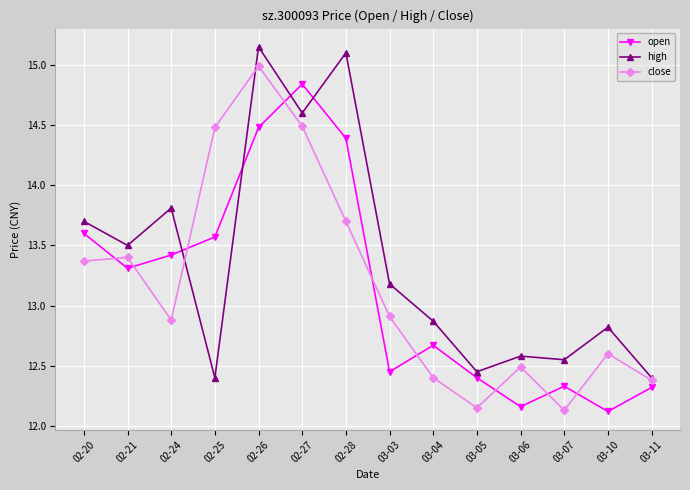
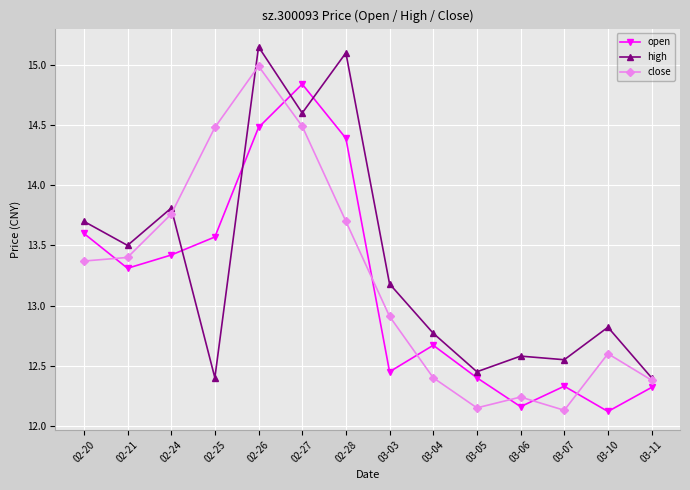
  {
    "open": {
      "02-20": 13.60,
      "02-21": 13.31,
      "02-24": 13.42,
      "02-25": 13.57,
      "02-26": 14.48,
      "02-27": 14.84,
      "02-28": 14.39,
      "03-03": 12.45,
      "03-04": 12.67,
      "03-05": 12.40,
      "03-06": 12.16,
      "03-07": 12.33,
      "03-10": 12.12,
      "03-11": 12.32
    },
    "high": {
      "02-20": 13.70,
      "02-21": 13.50,
      "02-24": 13.81,
      "02-25": 12.40,
      "02-26": 15.15,
      "02-27": 14.60,
      "02-28": 15.10,
      "03-03": 13.18,
-     "03-04": 12.87,
+     "03-04": 12.77,
      "03-05": 12.45,
      "03-06": 12.58,
      "03-07": 12.55,
      "03-10": 12.82
    },
    "close": {
      "02-20": 13.37,
      "02-21": 13.40,
-     "02-24": 12.88,
+     "02-24": 13.76,
      "02-25": 14.48,
      "02-26": 14.99,
      "02-27": 14.49,
      "02-28": 13.70,
      "03-03": 12.91,
      "03-04": 12.40,
      "03-05": 12.15,
-     "03-06": 12.49,
+     "03-06": 12.24,
      "03-07": 12.13,
      "03-10": 12.60
    }
  }
